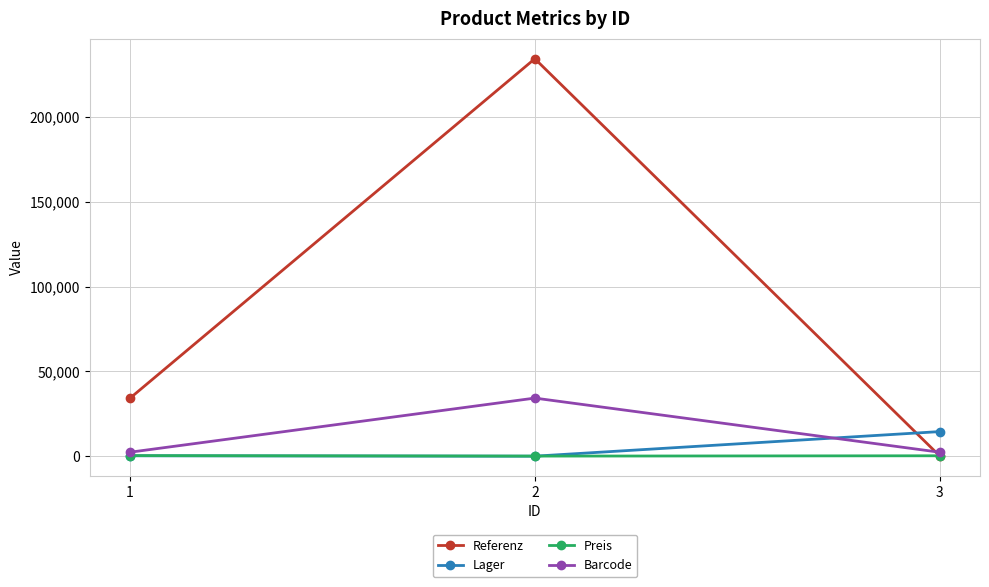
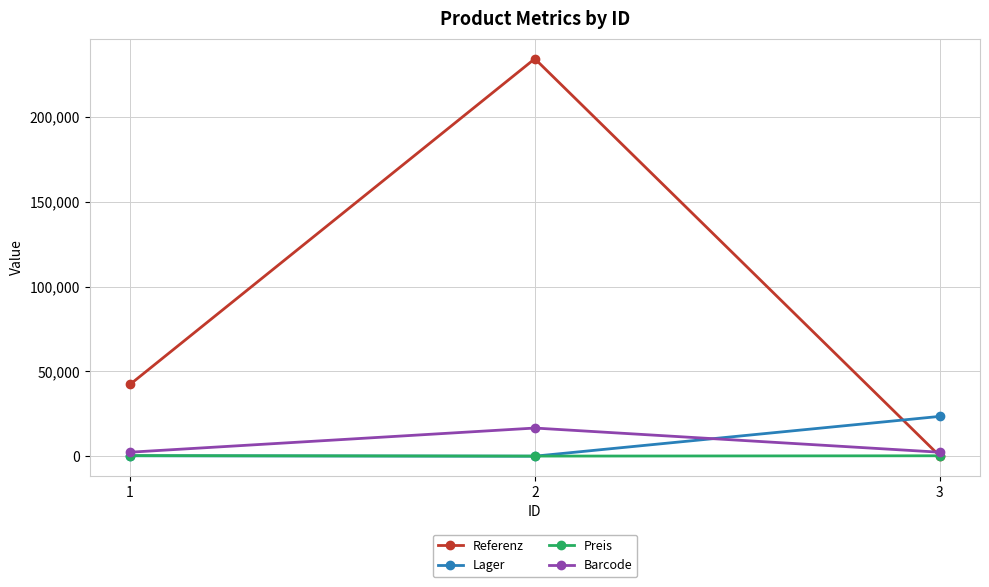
  {
    "Referenz": {
-     "1": "34,000",
+     "1": "42,000",
      "2": "234,000"
    },
    "Lager": {
-     "3": "14,000"
+     "3": "23,000"
    },
    "Barcode": {
      "1": "2,000",
-     "2": "34,000",
+     "2": "17,000",
      "3": "2,000"
    }
  }
